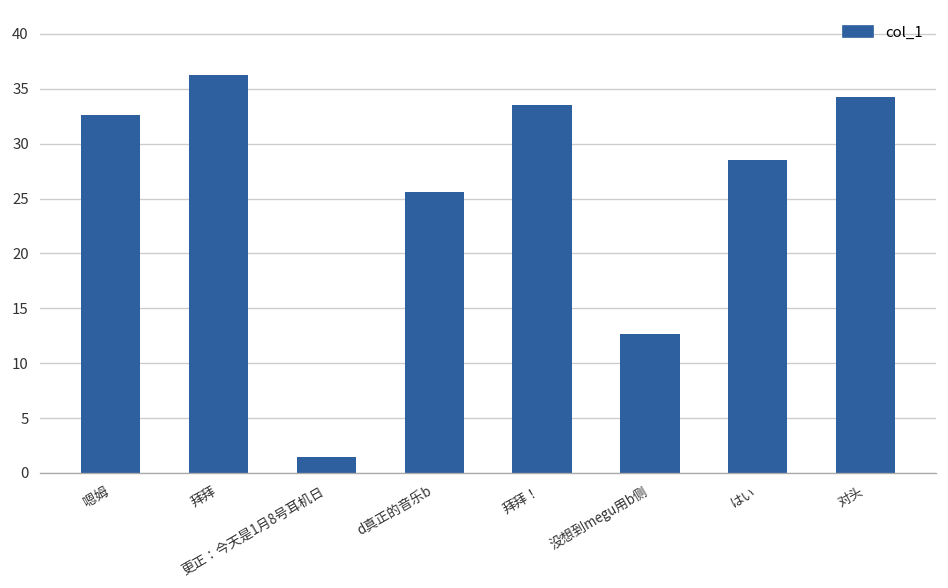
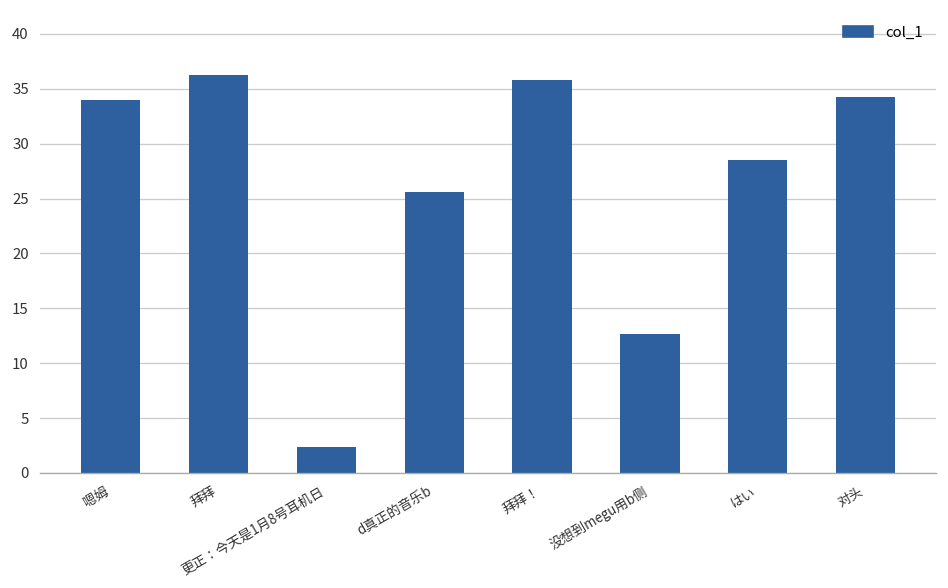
  {
-   "嗯姆": 33,
+   "嗯姆": 34,
    "拜拜": 36,
-   "更正：今天是1月8号耳机日": 1,
+   "更正：今天是1月8号耳机日": 2,
    "d真正的音乐b": 26,
-   "拜拜！": 34,
+   "拜拜！": 36,
    "没想到megu用b侧": 13,
    "はい": 28,
    "对头": 34
  }
